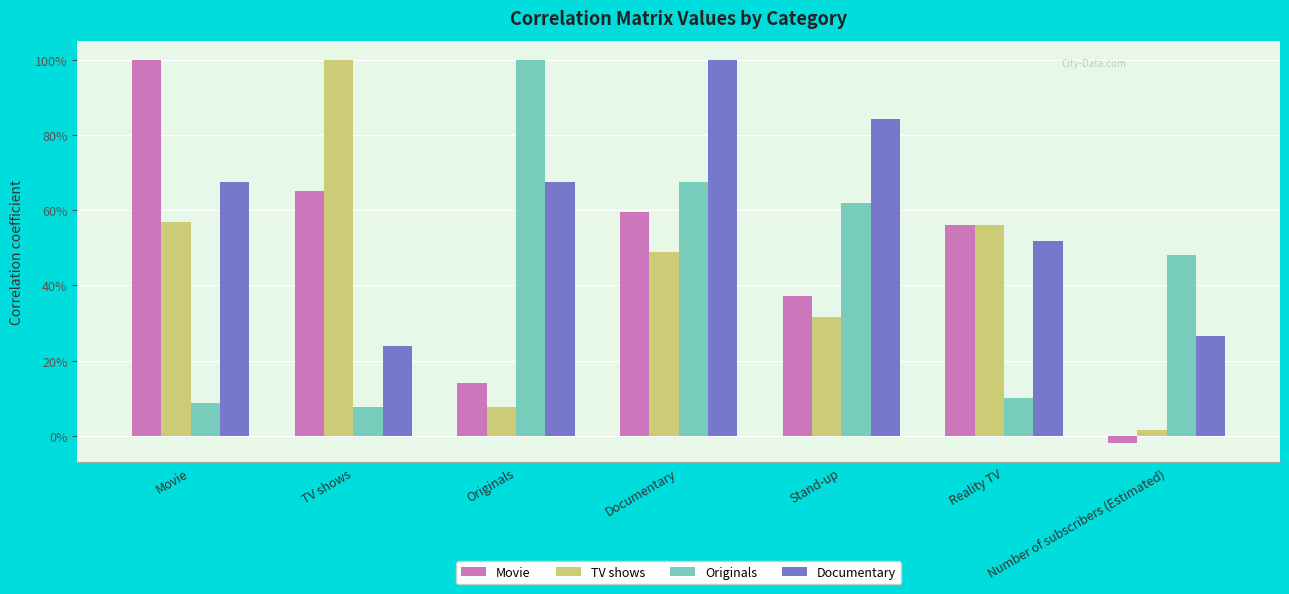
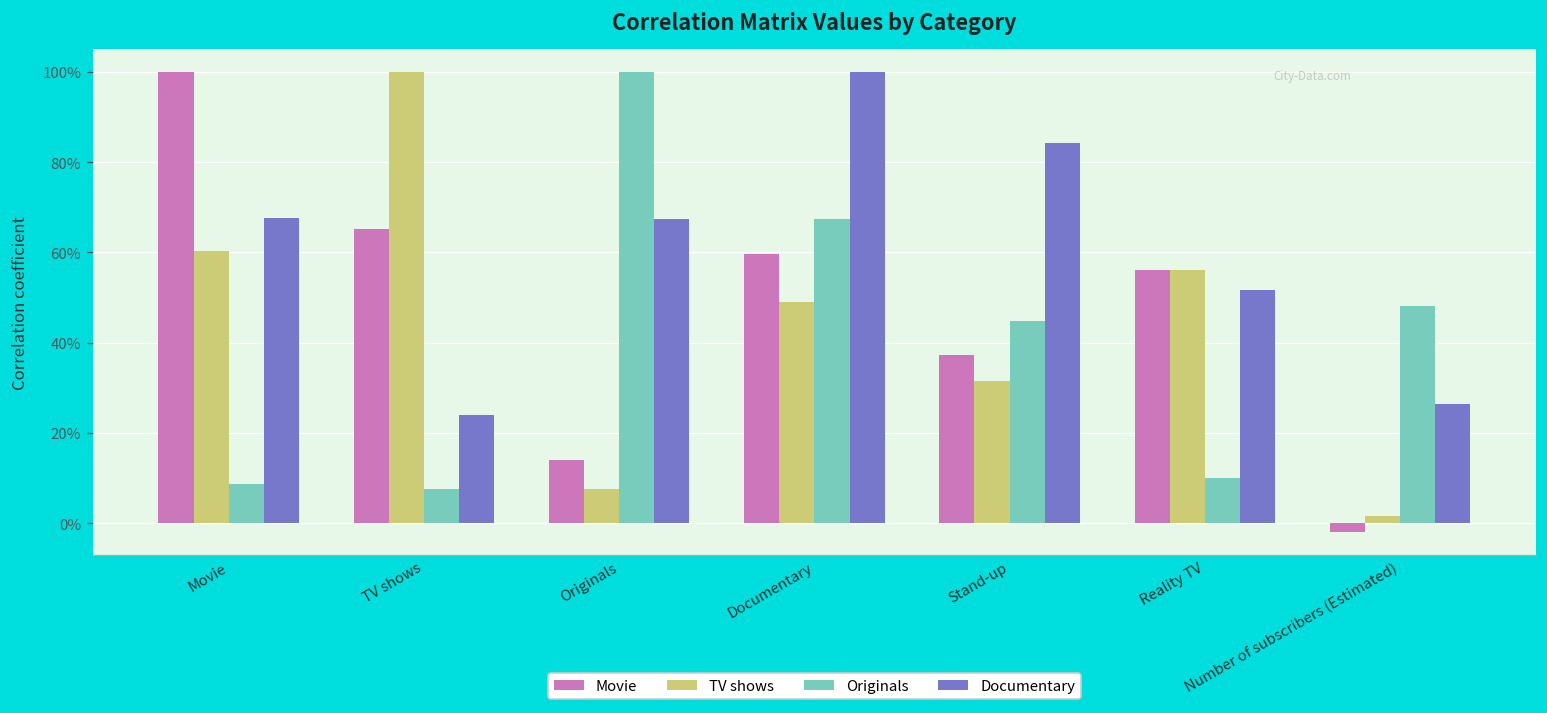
  {
    "Movie": {
      "Movie": "100%",
      "TV shows": "65%",
      "Originals": "14%",
      "Documentary": "60%",
      "Stand-up": "37%",
      "Reality TV": "56%",
      "Number of subscribers (Estimated)": "-2%"
    },
    "TV shows": {
-     "Movie": "57%",
+     "Movie": "60%",
      "TV shows": "100%",
      "Originals": "8%",
      "Documentary": "49%",
      "Stand-up": "31%",
      "Reality TV": "56%",
      "Number of subscribers (Estimated)": "2%"
    },
    "Originals": {
      "Movie": "9%",
      "TV shows": "8%",
      "Originals": "100%",
      "Documentary": "67%",
-     "Stand-up": "62%",
+     "Stand-up": "45%",
      "Reality TV": "10%",
      "Number of subscribers (Estimated)": "48%"
    },
    "Documentary": {
      "Movie": "68%",
      "TV shows": "24%",
      "Originals": "67%",
      "Documentary": "100%",
      "Stand-up": "84%",
      "Reality TV": "52%",
      "Number of subscribers (Estimated)": "26%"
    }
  }
